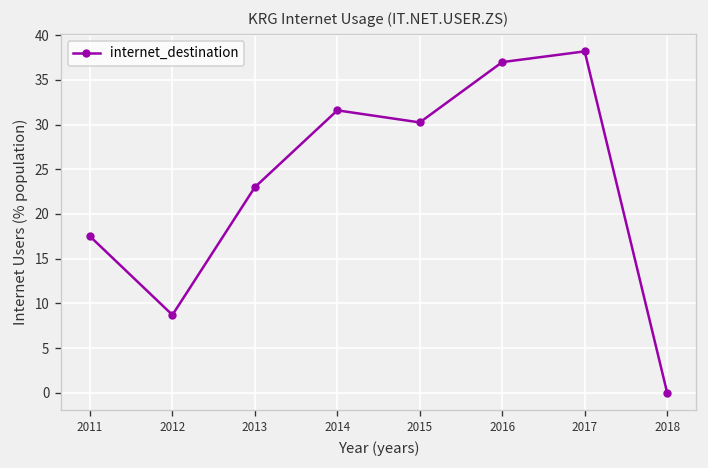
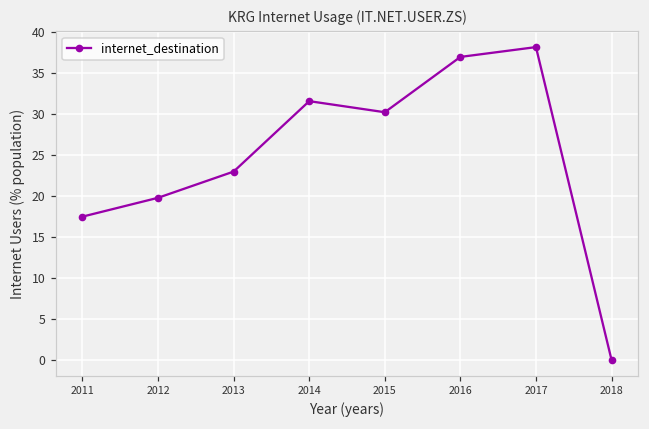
  {
    "2011": 18,
-   "2012": 9,
+   "2012": 20,
    "2013": 23,
    "2014": 32,
    "2015": 30,
    "2016": 37,
    "2017": 38,
    "2018": 0
  }
